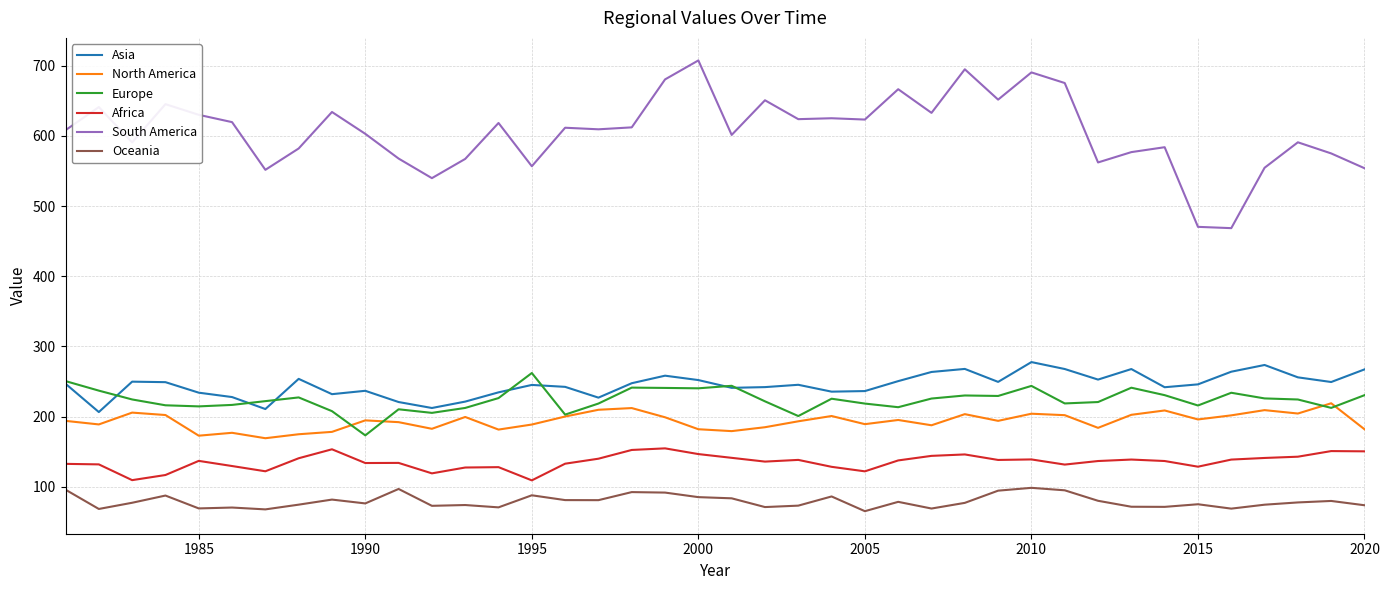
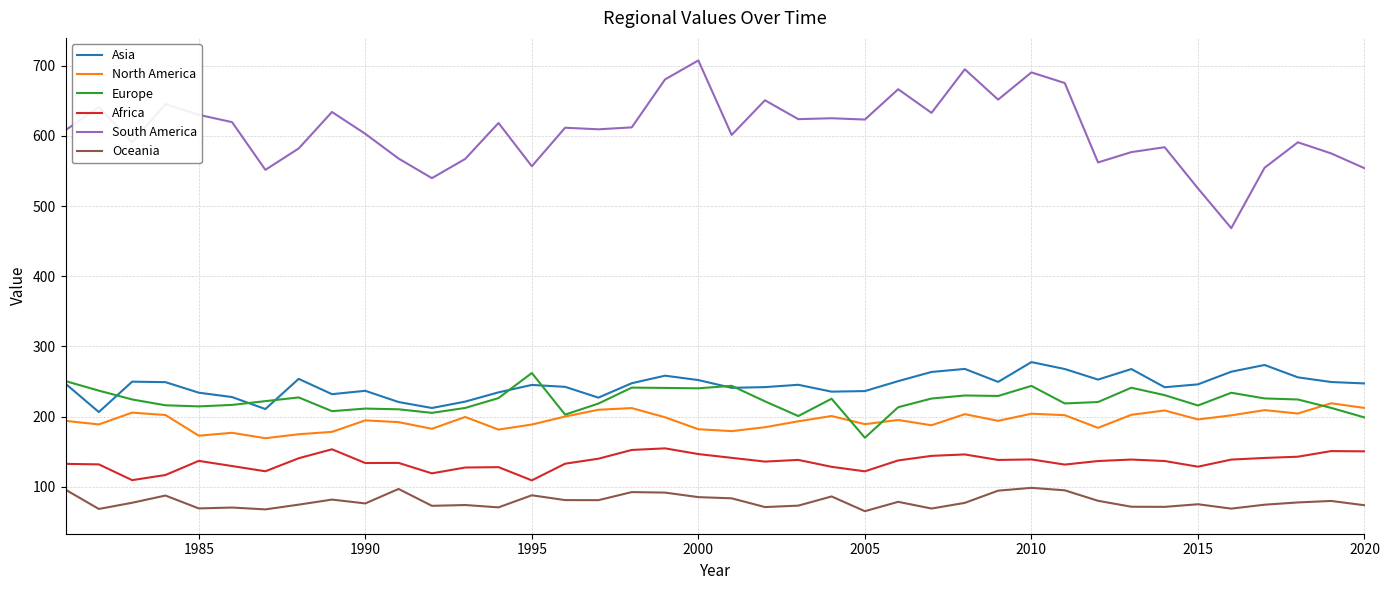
  {
    "Asia": {
      "1985": 230,
      "1990": 240,
      "1995": 250,
      "2000": 250,
      "2005": 240,
      "2010": 280,
      "2015": 250,
-     "2020": 270
+     "2020": 250
    },
    "North America": {
      "1985": 170,
      "1990": 190,
      "1995": 190,
      "2000": 180,
      "2005": 190,
      "2010": 200,
      "2015": 200,
-     "2020": 180
+     "2020": 210
    },
    "Europe": {
      "1985": 210,
-     "1990": 170,
+     "1990": 210,
      "1995": 260,
      "2000": 240,
-     "2005": 220,
+     "2005": 170,
      "2010": 240,
      "2015": 220,
-     "2020": 230
+     "2020": 200
    },
    "Africa": {
      "1985": 140,
      "1990": 130,
      "1995": 110,
      "2000": 150,
      "2005": 120,
      "2010": 140,
      "2015": 130,
      "2020": 150
    },
    "South America": {
      "1990": 600,
      "1995": 560,
      "2000": 710,
      "2005": 620,
      "2010": 690,
-     "2015": 470,
+     "2015": 530,
      "2020": 550
    },
    "Oceania": {
      "1985": 70,
      "1990": 80,
      "1995": 90,
      "2000": 90,
      "2005": 70,
      "2010": 100,
      "2015": 80,
      "2020": 70
    }
  }
